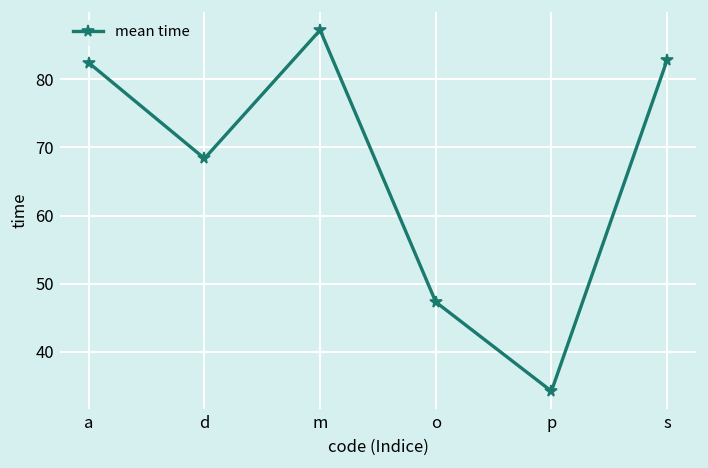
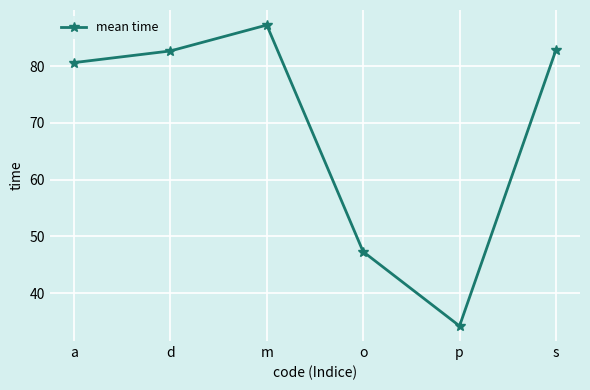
  {
-   "a": 82,
-   "d": 68,
+   "a": 81,
+   "d": 83,
    "m": 87,
    "o": 47,
    "p": 34,
    "s": 83
  }
